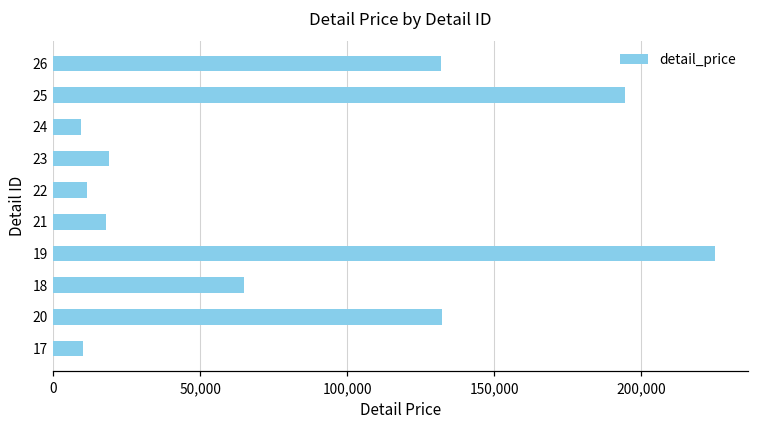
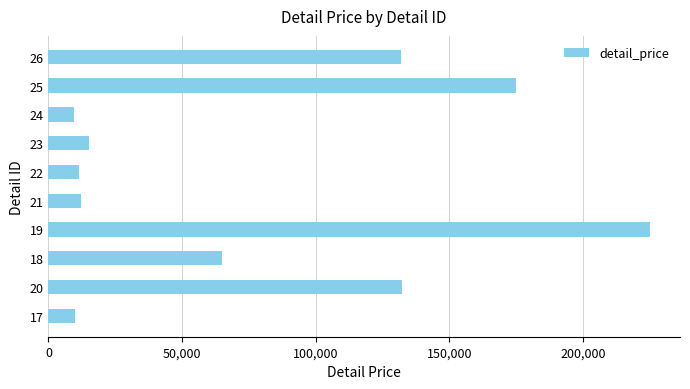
  {
    "26": "132,000",
-   "25": "194,000",
+   "25": "175,000",
    "24": "10,000",
-   "23": "19,000",
+   "23": "15,000",
    "22": "12,000",
-   "21": "18,000",
+   "21": "12,000",
    "19": "225,000",
    "18": "65,000",
    "20": "132,000",
    "17": "10,000"
  }
